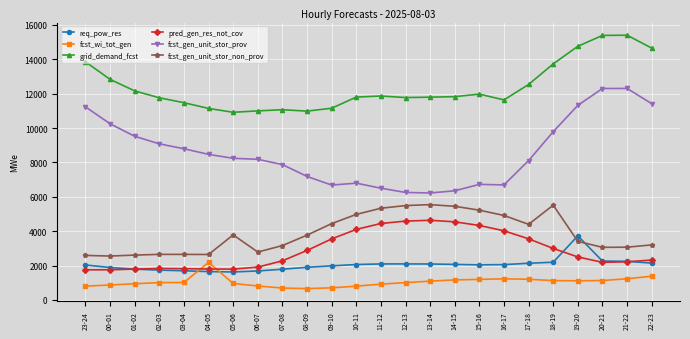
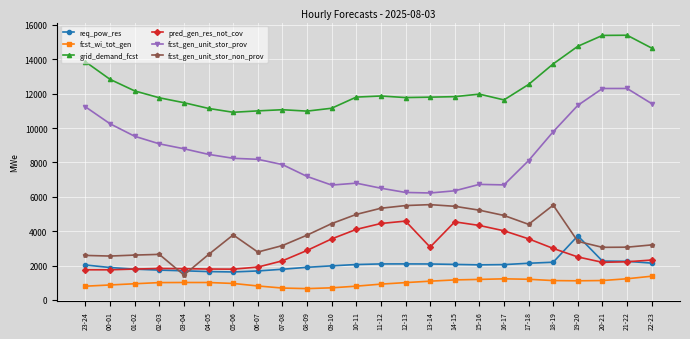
  {
    "req_pow_res": {
      "23-24": 2000,
      "04-05": 1600,
      "05-06": 1600,
      "06-07": 1700,
      "07-08": 1800,
      "08-09": 1900,
      "09-10": 2000,
      "10-11": 2100,
      "11-12": 2100,
      "12-13": 2100,
      "13-14": 2100,
      "14-15": 2100,
      "15-16": 2000,
      "16-17": 2100,
      "17-18": 2100,
      "18-19": 2200,
      "19-20": 3700,
      "22-23": 2100
    },
    "fcst_wi_tot_gen": {
      "23-24": 800,
      "00-01": 900,
      "01-02": 900,
      "02-03": 1000,
      "03-04": 1000,
-     "04-05": 2200,
+     "04-05": 1000,
      "05-06": 1000,
      "06-07": 800,
      "07-08": 700,
      "08-09": 700,
      "09-10": 700,
      "10-11": 800,
      "11-12": 900,
      "12-13": 1000,
      "13-14": 1100,
      "14-15": 1200,
      "15-16": 1200,
      "16-17": 1200,
      "17-18": 1200,
      "18-19": 1100,
      "19-20": 1100,
      "20-21": 1100,
      "21-22": 1200,
      "22-23": 1400
    },
    "grid_demand_fcst": {
      "00-01": 12800,
      "01-02": 12200,
      "02-03": 11800,
      "03-04": 11500,
      "04-05": 11100,
      "05-06": 10900,
      "06-07": 11000,
      "07-08": 11100,
      "08-09": 11000,
      "09-10": 11200,
      "10-11": 11800,
      "11-12": 11900,
      "12-13": 11800,
      "13-14": 11800,
      "14-15": 11800,
      "15-16": 12000,
      "16-17": 11600,
      "17-18": 12500,
      "18-19": 13700,
      "19-20": 14800,
      "20-21": 15400,
      "21-22": 15400,
      "22-23": 14700
    },
    "pred_gen_res_not_cov": {
      "23-24": 1800,
      "04-05": 1800,
      "05-06": 1800,
      "06-07": 1900,
      "07-08": 2300,
      "08-09": 2900,
      "09-10": 3600,
      "10-11": 4100,
      "11-12": 4400,
      "12-13": 4600,
-     "13-14": 4600,
+     "13-14": 3100,
      "14-15": 4500,
      "15-16": 4300,
      "16-17": 4000,
      "17-18": 3600,
      "18-19": 3000,
      "19-20": 2500,
      "22-23": 2300
    },
    "fcst_gen_unit_stor_prov": {
      "23-24": 11200,
      "00-01": 10200,
      "01-02": 9500,
      "02-03": 9100,
      "03-04": 8800,
      "04-05": 8500,
      "05-06": 8200,
      "06-07": 8200,
      "07-08": 7900,
      "08-09": 7200,
      "09-10": 6700,
      "10-11": 6800,
      "11-12": 6500,
      "12-13": 6300,
      "13-14": 6200,
      "14-15": 6400,
      "15-16": 6700,
      "16-17": 6700,
      "17-18": 8100,
      "18-19": 9800,
      "19-20": 11300,
      "20-21": 12300,
      "21-22": 12300,
      "22-23": 11400
    },
    "fcst_gen_unit_stor_non_prov": {
      "23-24": 2600,
      "00-01": 2600,
      "01-02": 2600,
      "02-03": 2700,
-     "03-04": 2700,
+     "03-04": 1500,
      "04-05": 2600,
      "05-06": 3800,
      "06-07": 2800,
      "07-08": 3200,
      "08-09": 3800,
      "09-10": 4400,
      "10-11": 5000,
      "11-12": 5300,
      "12-13": 5500,
      "13-14": 5500,
      "14-15": 5400,
      "15-16": 5200,
      "16-17": 4900,
      "17-18": 4400,
      "18-19": 5500,
      "19-20": 3400,
      "20-21": 3100,
      "21-22": 3100,
      "22-23": 3200
    }
  }
